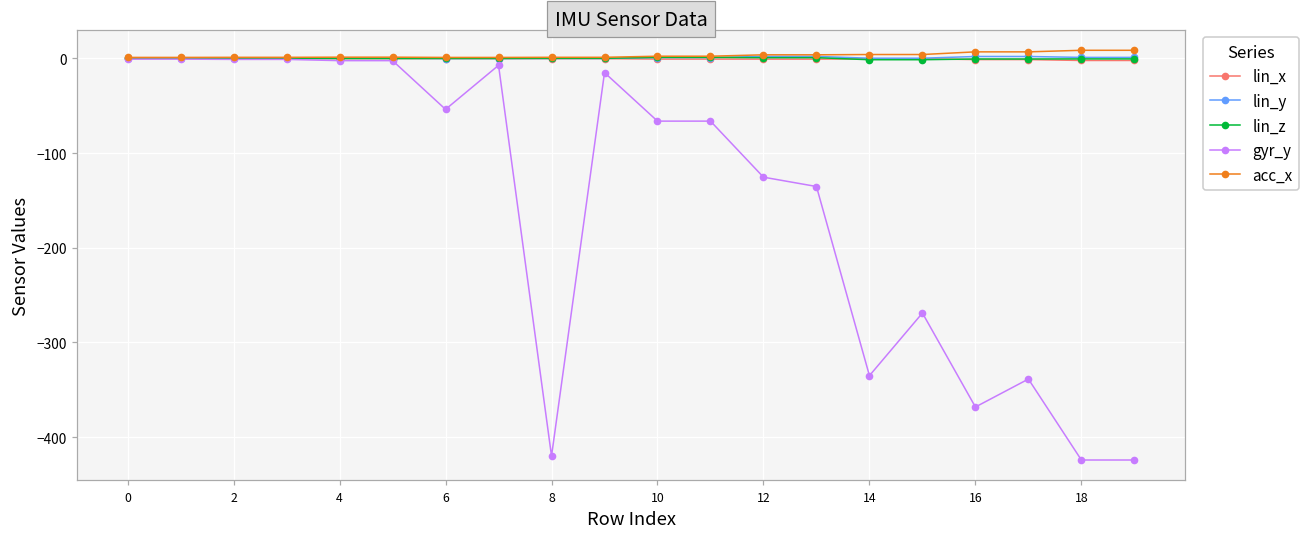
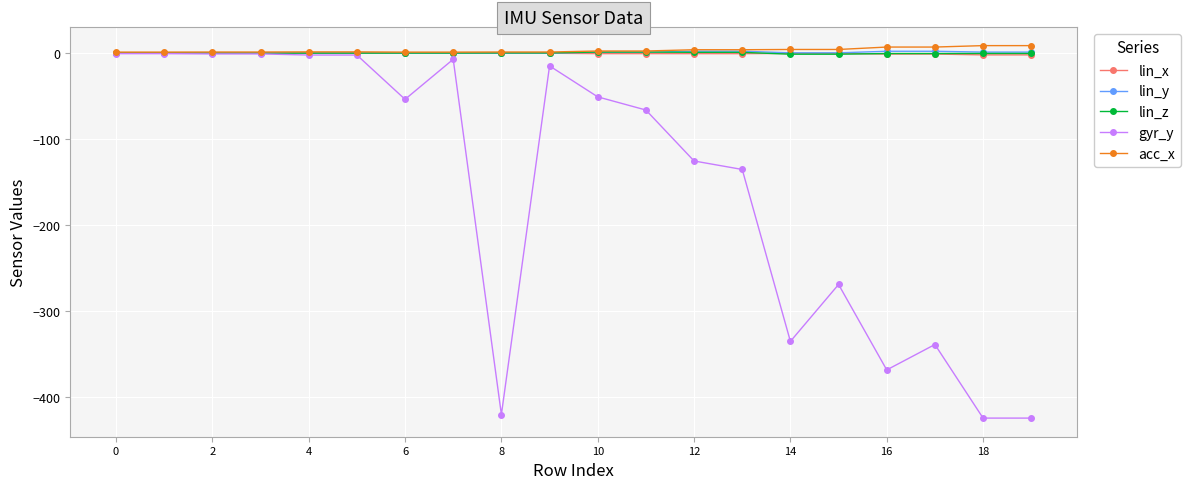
  {
    "gyr_y": {
      "6": -50,
      "8": -420,
-     "10": -70,
+     "10": -50,
      "12": -130,
      "14": -340,
      "16": -370,
      "18": -420
    },
    "acc_x": {
      "14": 0,
      "16": 10,
      "18": 10
    }
  }
